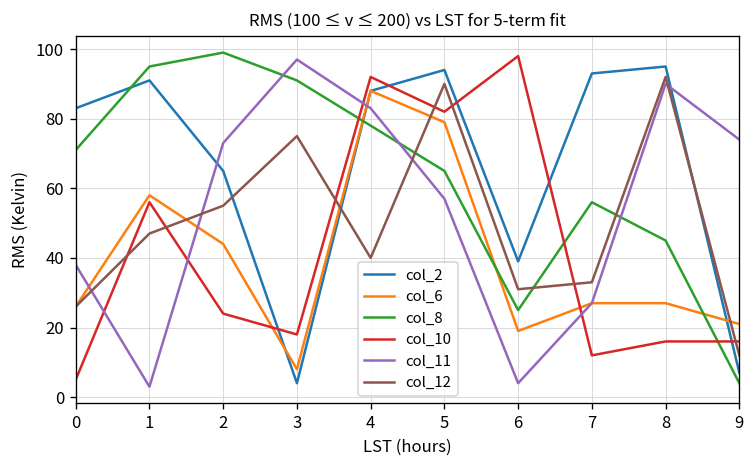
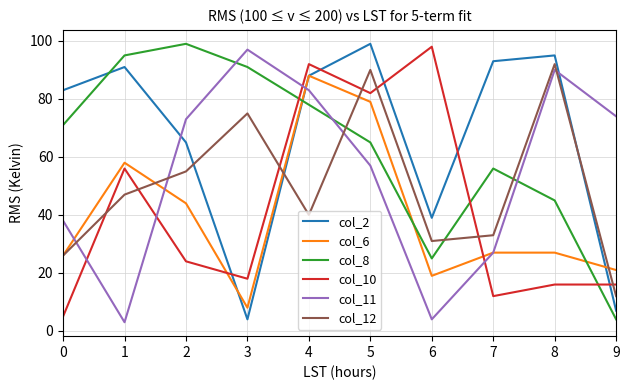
  {
    "col_2": {
      "0": 83,
      "1": 91,
      "2": 65,
      "3": 4,
-     "5": 94,
+     "5": 99,
      "6": 39,
      "7": 93,
      "8": 95,
      "9": 7
    },
    "col_6": {
      "1": 58,
      "2": 44,
      "3": 8,
      "5": 79,
      "6": 19,
      "8": 27,
      "9": 21
    },
    "col_8": {
      "0": 71,
      "1": 95,
      "2": 99,
      "3": 91,
      "4": 78,
      "5": 65,
      "6": 25,
      "7": 56,
      "8": 45,
      "9": 4
    },
    "col_10": {
      "0": 5,
      "1": 56,
      "2": 24,
      "3": 18,
      "4": 92,
      "5": 82,
      "6": 98,
      "7": 12,
      "8": 16,
      "9": 16
    },
    "col_11": {
      "0": 38,
      "1": 3,
      "2": 73,
      "3": 97,
      "4": 83,
      "5": 57,
      "6": 4,
      "8": 90,
      "9": 74
    },
    "col_12": {
      "1": 47,
      "2": 55,
      "3": 75,
      "5": 90,
      "6": 31,
      "7": 33,
      "8": 92,
      "9": 12
    }
  }
